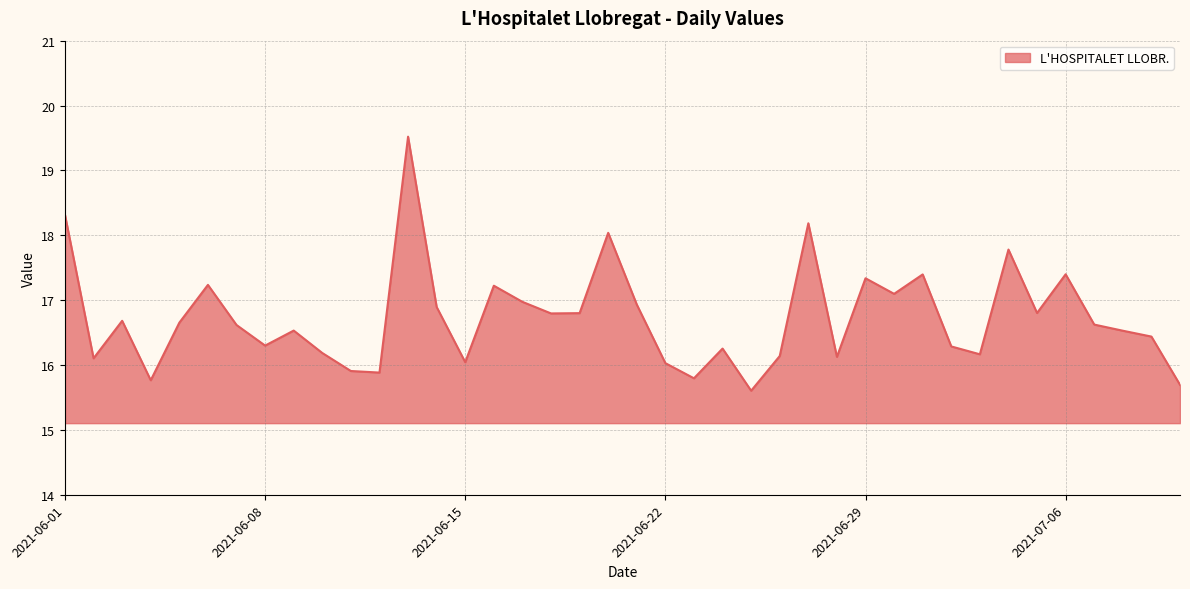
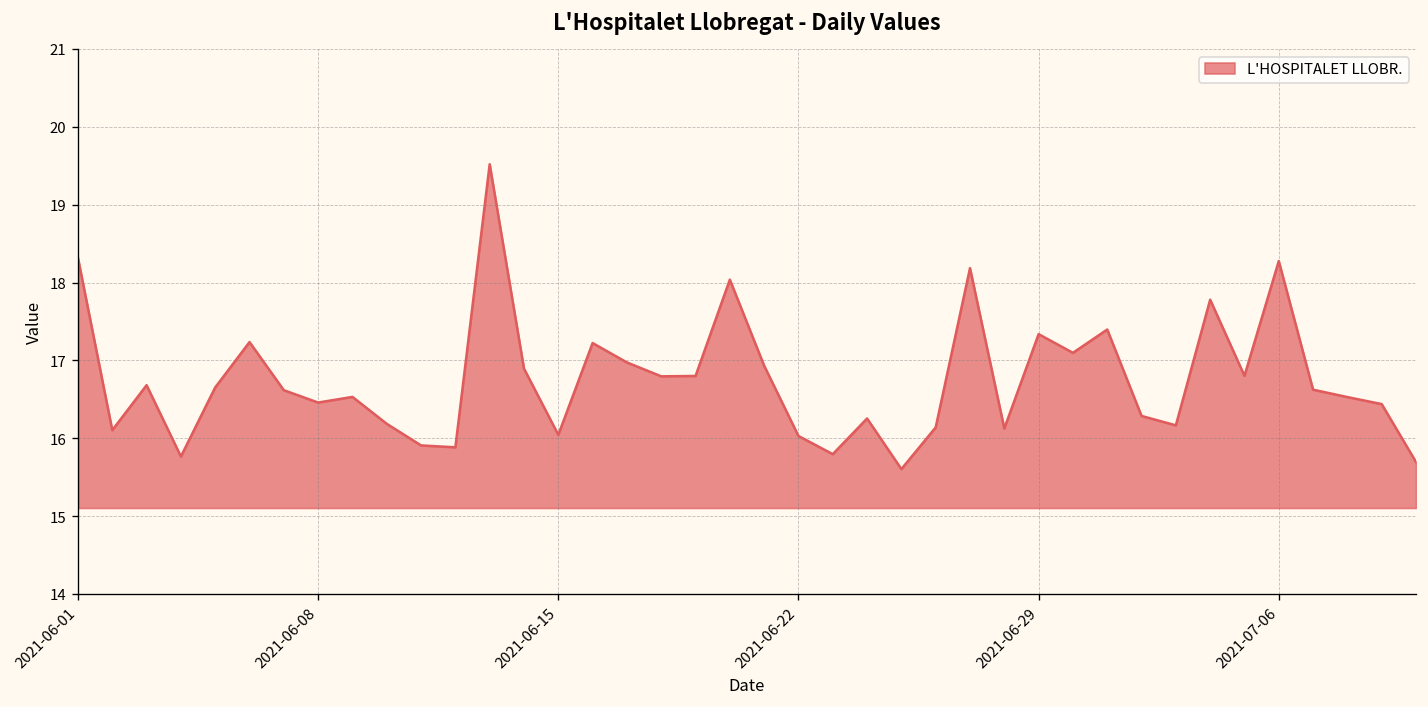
  {
    "2021-06-01": 18.3,
-   "2021-06-08": 16.3,
+   "2021-06-08": 16.5,
    "2021-06-15": 16.0,
    "2021-06-22": 16.0,
    "2021-06-29": 17.3,
-   "2021-07-06": 17.4
+   "2021-07-06": 18.3
  }
